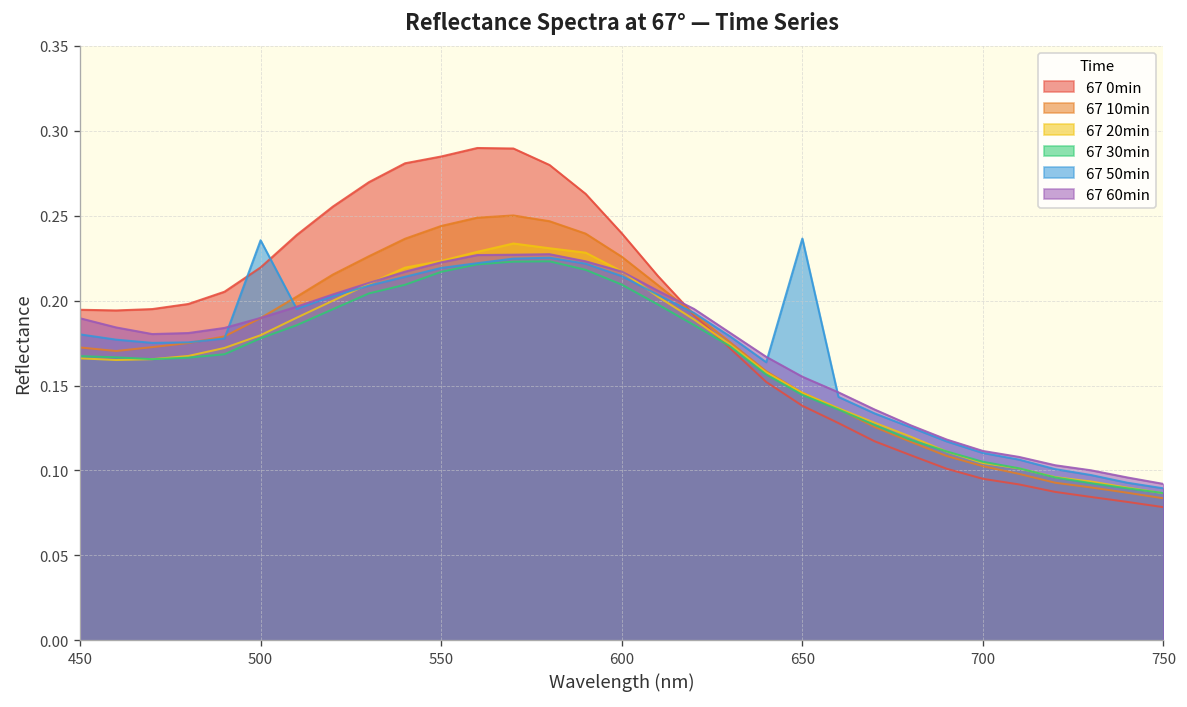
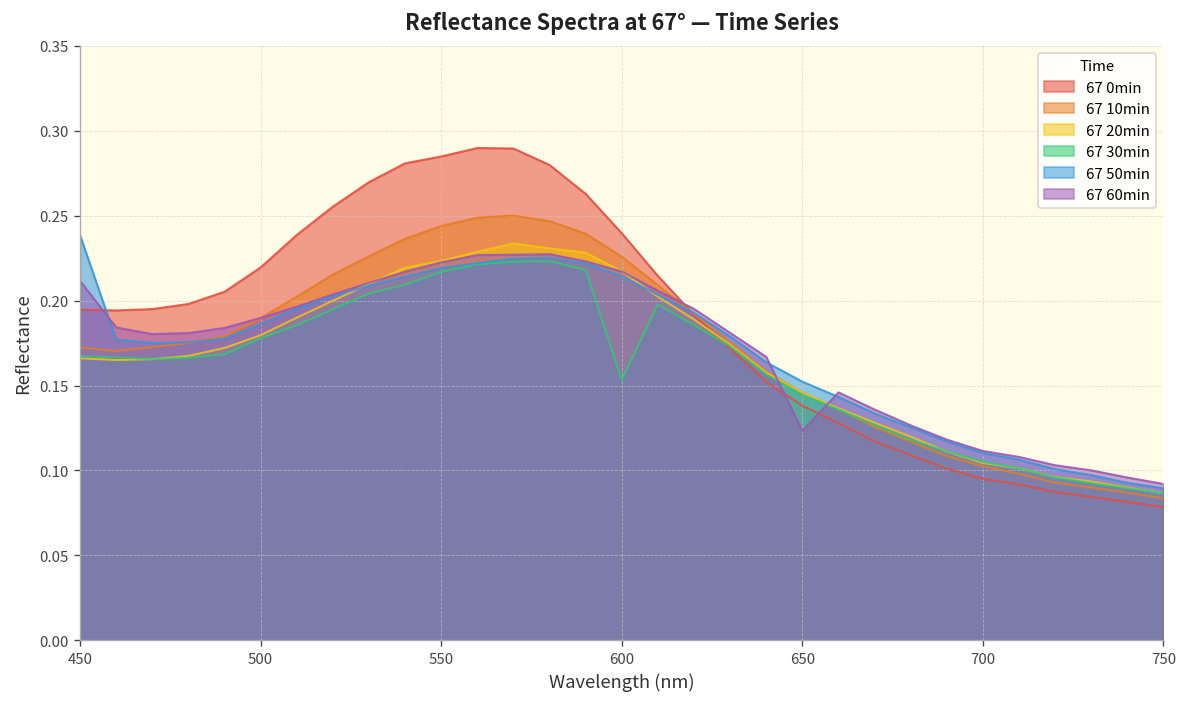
  {
    "67 30min": {
      "550": 0.217,
-     "600": 0.209
+     "600": 0.153
    },
    "67 50min": {
-     "450": 0.180,
-     "500": 0.236,
+     "450": 0.239,
+     "500": 0.186,
      "550": 0.219,
      "600": 0.214,
-     "650": 0.237,
+     "650": 0.152,
      "750": 0.090
    },
    "67 60min": {
-     "450": 0.190,
-     "650": 0.155,
+     "450": 0.212,
+     "650": 0.123,
      "750": 0.092
    }
  }
